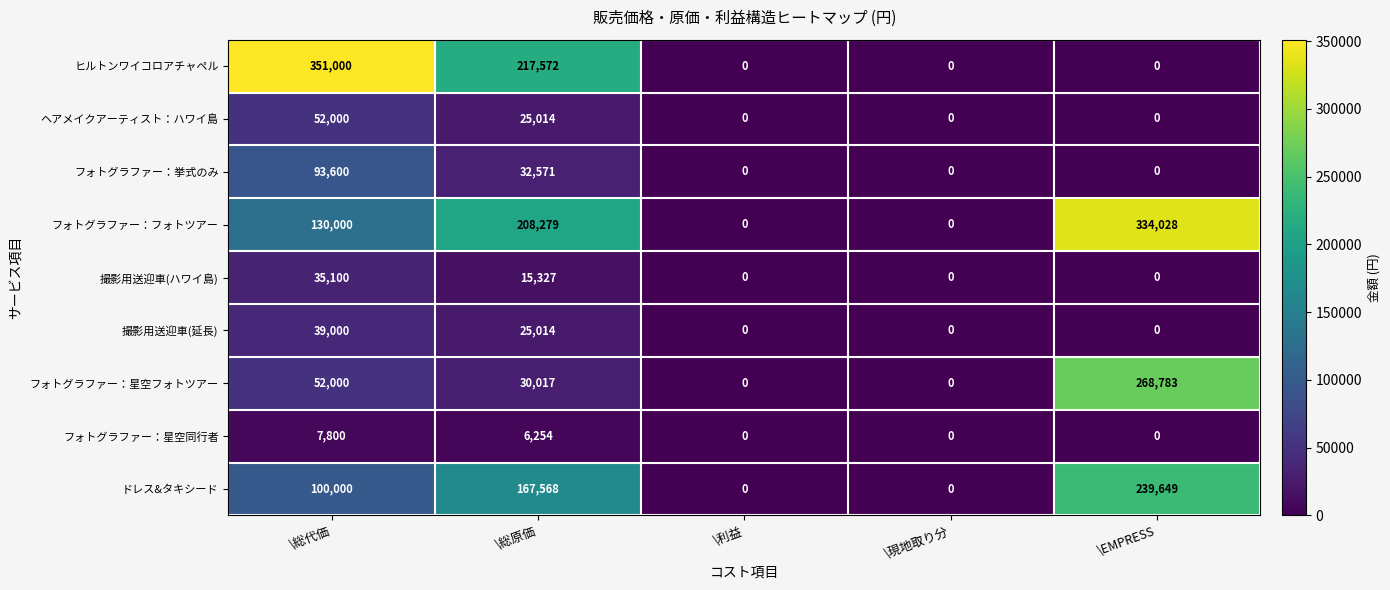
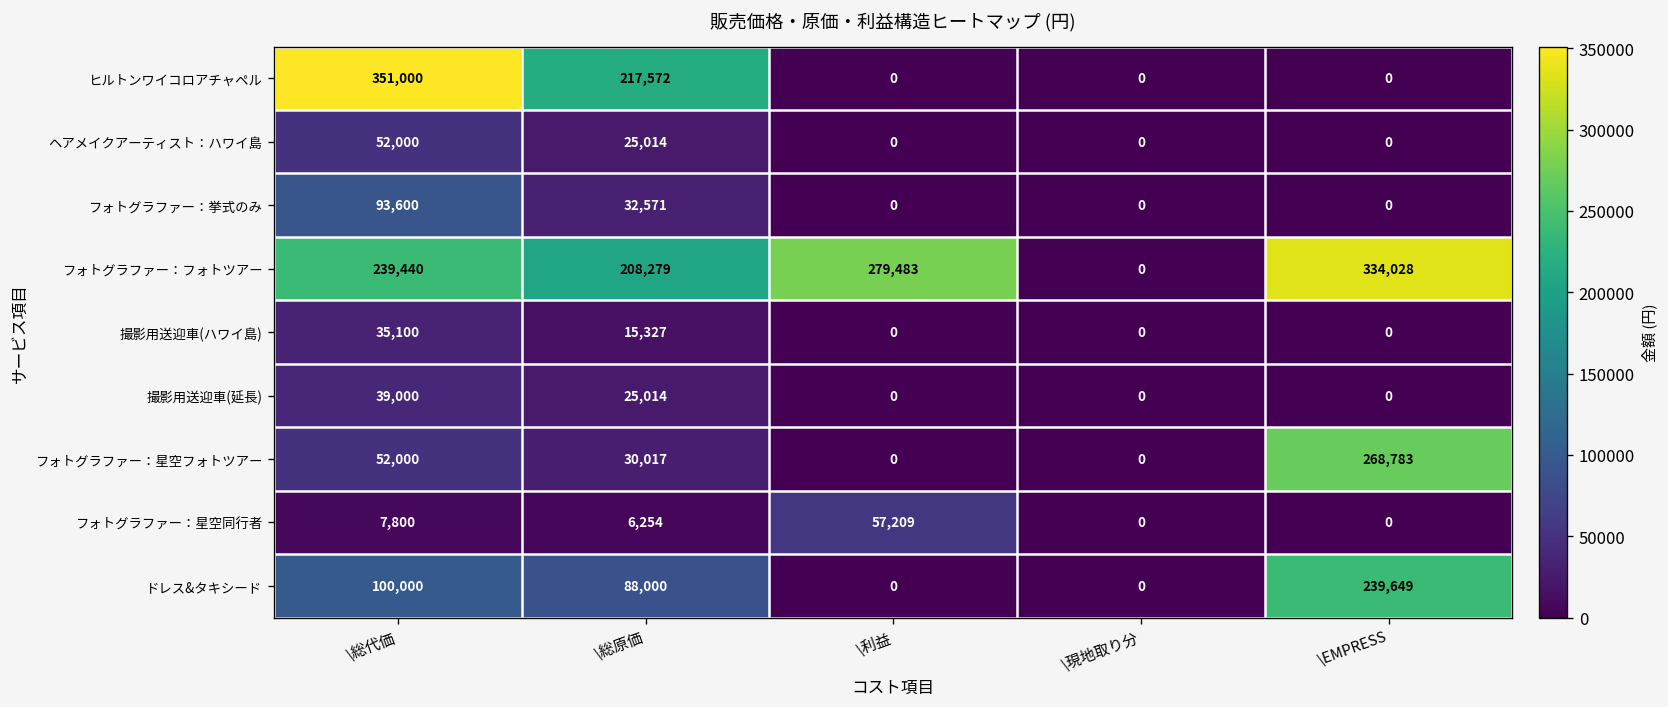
  {
    "ヒルトンワイコロアチャペル": {
      "\\総代価": "351,000",
      "\\総原価": "217,572",
      "\\利益": "0",
      "\\現地取り分": "0",
      "\\EMPRESS": "0"
    },
    "ヘアメイクアーティスト：ハワイ島": {
      "\\総代価": "52,000",
      "\\総原価": "25,014",
      "\\利益": "0",
      "\\現地取り分": "0",
      "\\EMPRESS": "0"
    },
    "フォトグラファー：挙式のみ": {
      "\\総代価": "93,600",
      "\\総原価": "32,571",
      "\\利益": "0",
      "\\現地取り分": "0",
      "\\EMPRESS": "0"
    },
    "フォトグラファー：フォトツアー": {
-     "\\総代価": "130,000",
+     "\\総代価": "239,440",
      "\\総原価": "208,279",
-     "\\利益": "0",
+     "\\利益": "279,483",
      "\\現地取り分": "0",
      "\\EMPRESS": "334,028"
    },
    "撮影用送迎車(ハワイ島)": {
      "\\総代価": "35,100",
      "\\総原価": "15,327",
      "\\利益": "0",
      "\\現地取り分": "0",
      "\\EMPRESS": "0"
    },
    "撮影用送迎車(延長)": {
      "\\総代価": "39,000",
      "\\総原価": "25,014",
      "\\利益": "0",
      "\\現地取り分": "0",
      "\\EMPRESS": "0"
    },
    "フォトグラファー：星空フォトツアー": {
      "\\総代価": "52,000",
      "\\総原価": "30,017",
      "\\利益": "0",
      "\\現地取り分": "0",
      "\\EMPRESS": "268,783"
    },
    "フォトグラファー：星空同行者": {
      "\\総代価": "7,800",
      "\\総原価": "6,254",
-     "\\利益": "0",
+     "\\利益": "57,209",
      "\\現地取り分": "0",
      "\\EMPRESS": "0"
    },
    "ドレス&タキシード": {
      "\\総代価": "100,000",
-     "\\総原価": "167,568",
+     "\\総原価": "88,000",
      "\\利益": "0",
      "\\現地取り分": "0",
      "\\EMPRESS": "239,649"
    }
  }
